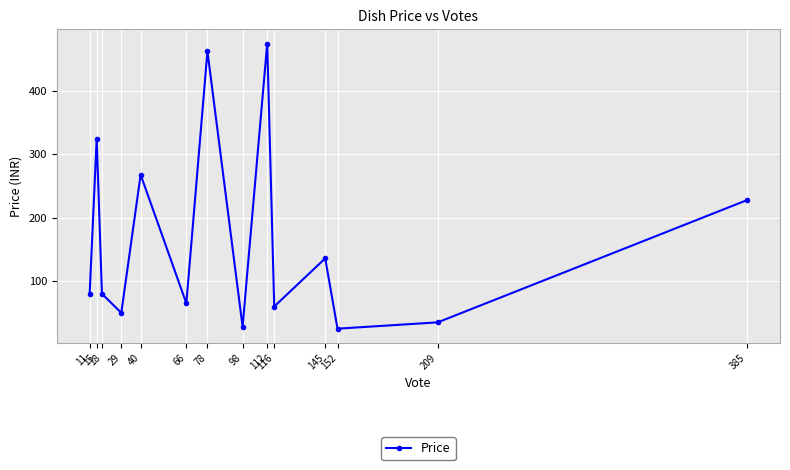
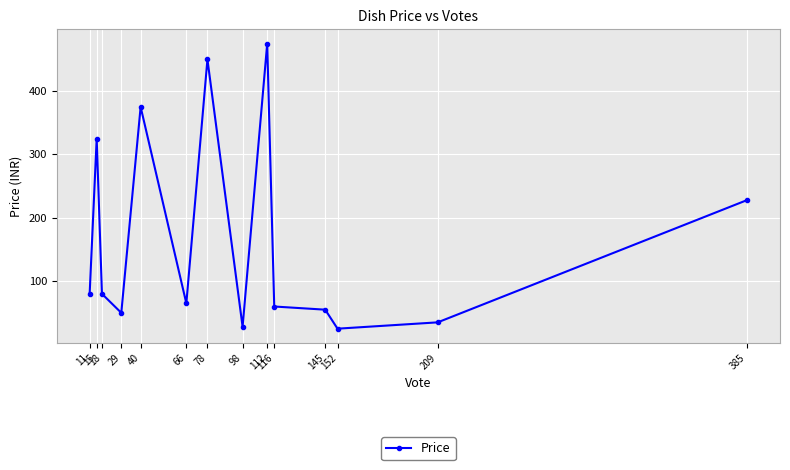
  {
    "11": 80,
    "15": 330,
    "18": 80,
    "29": 50,
-   "40": 270,
+   "40": 380,
    "66": 70,
-   "78": 460,
+   "78": 450,
    "98": 30,
    "112": 480,
    "116": 60,
-   "145": 140,
+   "145": 60,
    "152": 30,
    "209": 40,
    "385": 230
  }
